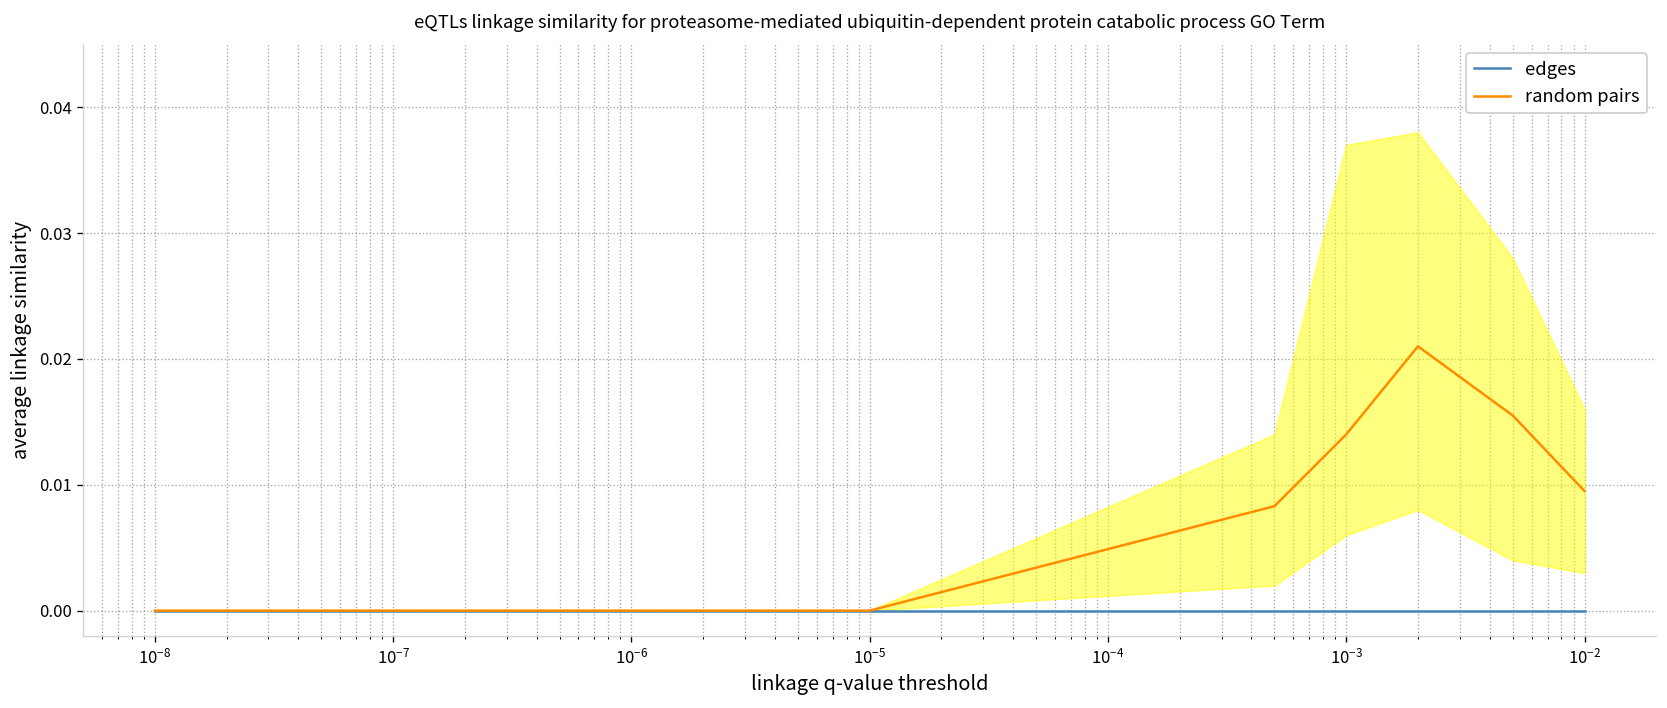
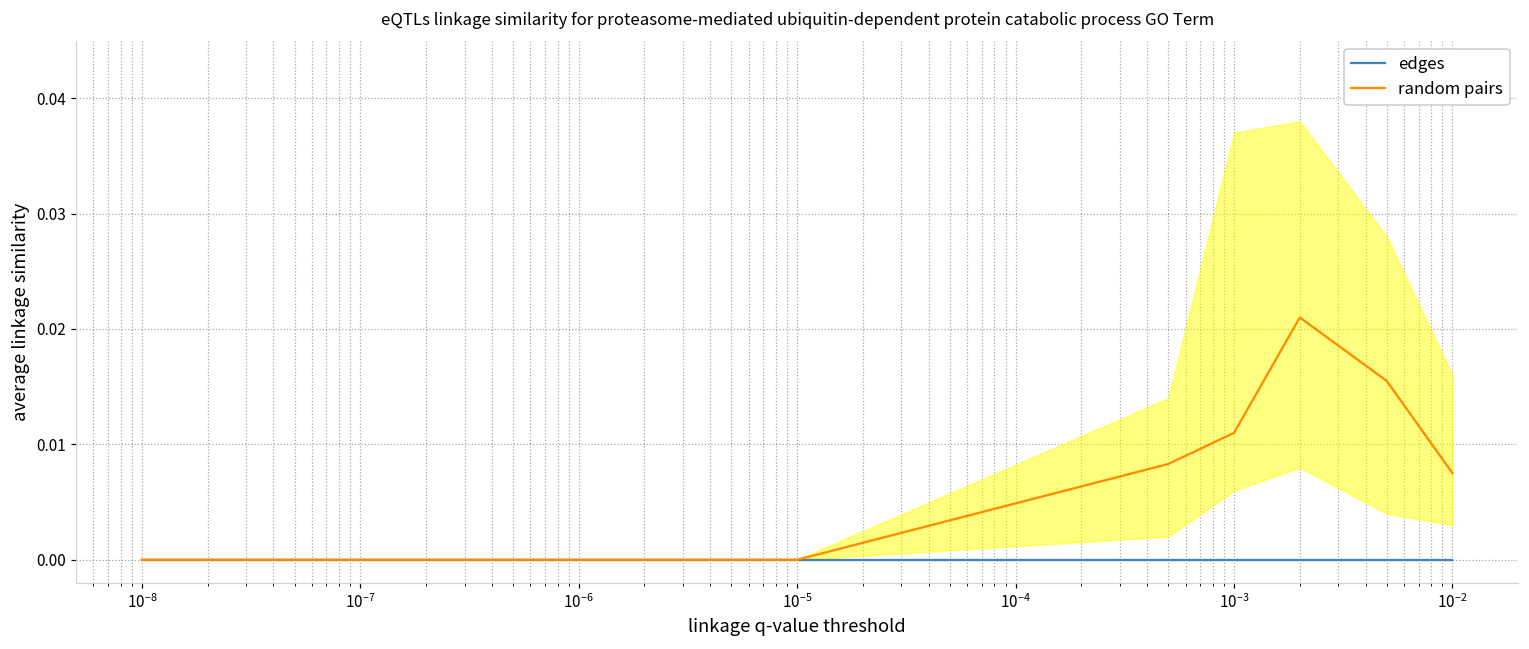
  {
    "edges": {
      "10^-3": 0.0000,
      "10^-2": 0.0000
    },
    "random pairs": {
-     "10^-3": 0.014,
-     "10^-2": 0.0095
+     "10^-3": 0.011,
+     "10^-2": 0.0075
    }
  }
